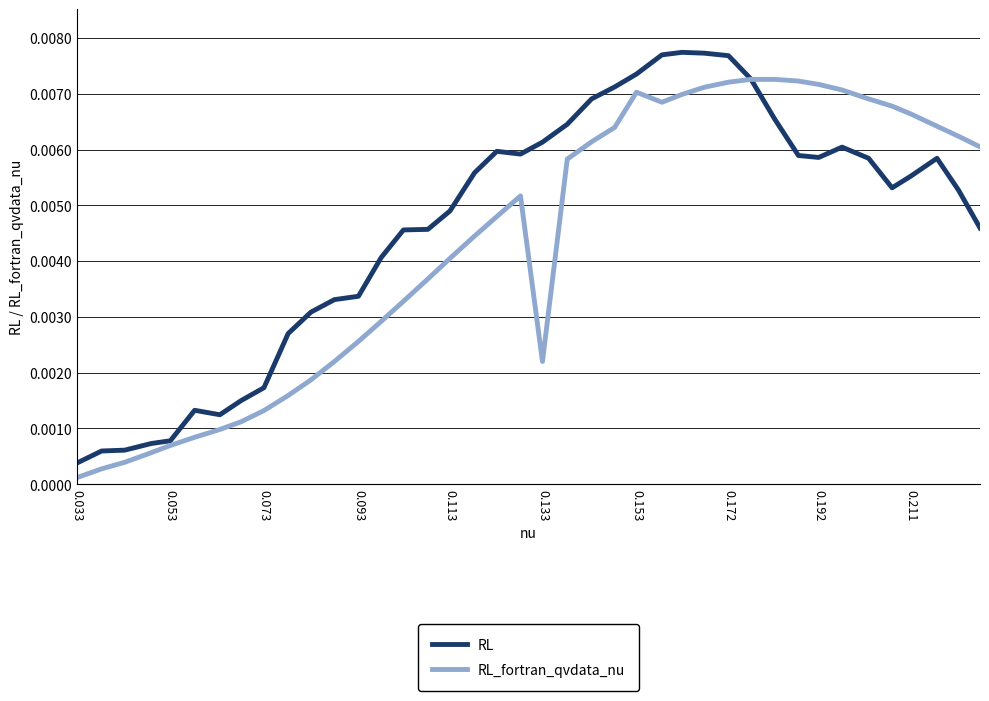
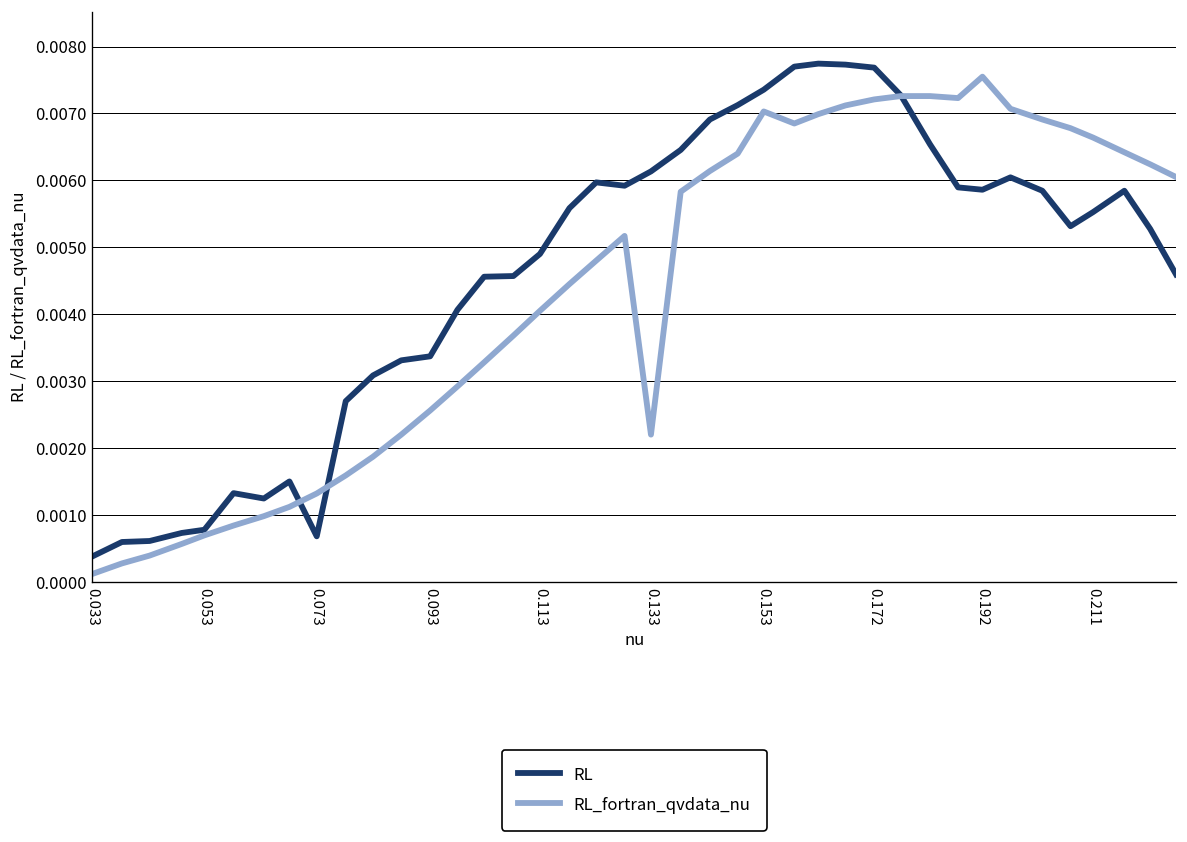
  {
    "RL": {
      "0.033": 0.0004,
      "0.053": 0.0008,
-     "0.073": 0.0017,
+     "0.073": 0.0007,
      "0.093": 0.0034,
      "0.113": 0.0049,
      "0.133": 0.0061,
      "0.153": 0.0074,
      "0.172": 0.0077,
      "0.192": 0.0059,
      "0.211": 0.0055
    },
    "RL_fortran_qvdata_nu": {
      "0.033": 0.0001,
      "0.053": 0.0007,
      "0.073": 0.0013,
      "0.093": 0.0026,
      "0.113": 0.0041,
      "0.133": 0.0022,
      "0.153": 0.0070,
      "0.172": 0.0072,
-     "0.192": 0.0072,
+     "0.192": 0.0076,
      "0.211": 0.0066
    }
  }
